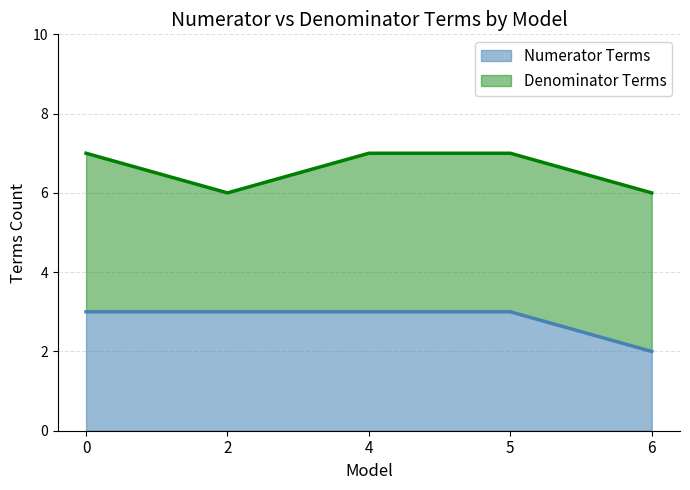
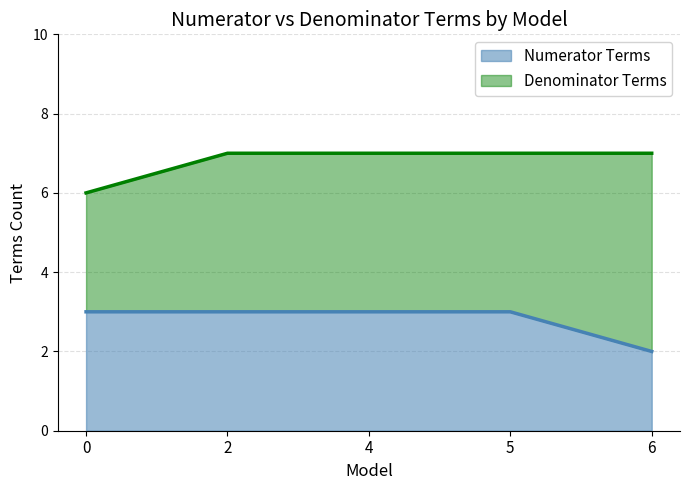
  {
    "Numerator Terms": {
      "0": 3,
      "2": 3,
      "4": 3,
      "5": 3,
      "6": 2
    },
    "Denominator Terms": {
-     "0": 4,
-     "2": 3,
+     "0": 3,
+     "2": 4,
      "4": 4,
      "5": 4,
-     "6": 4
+     "6": 5
    }
  }
